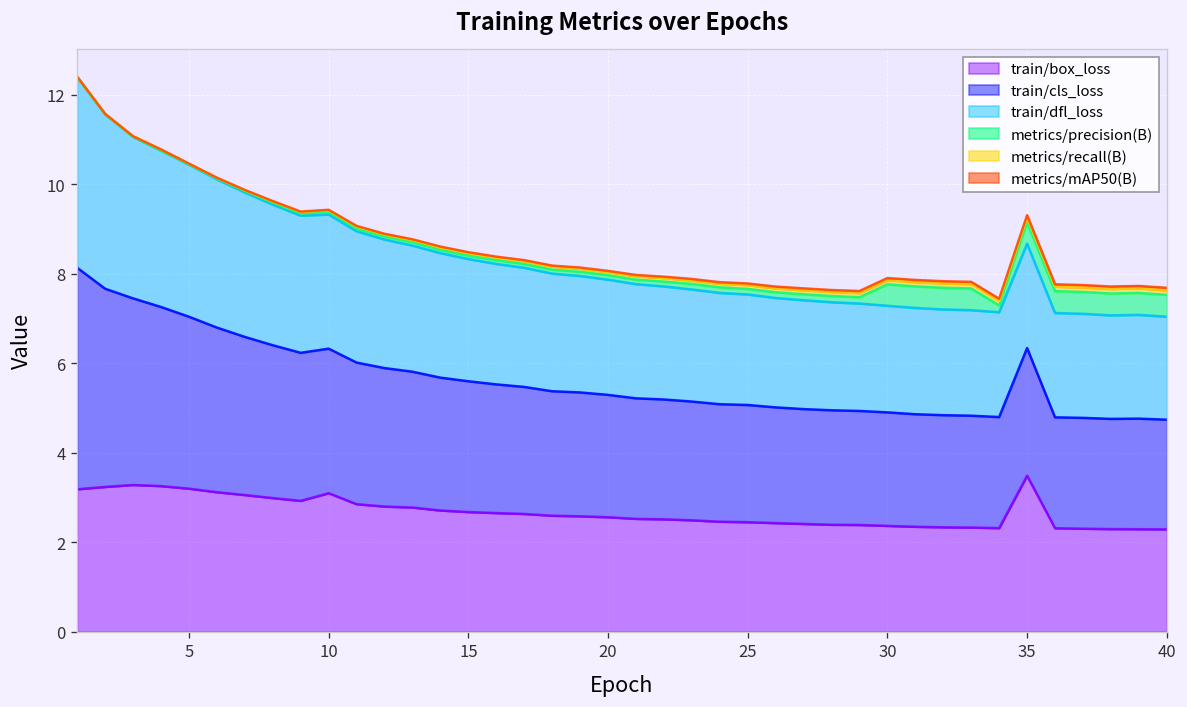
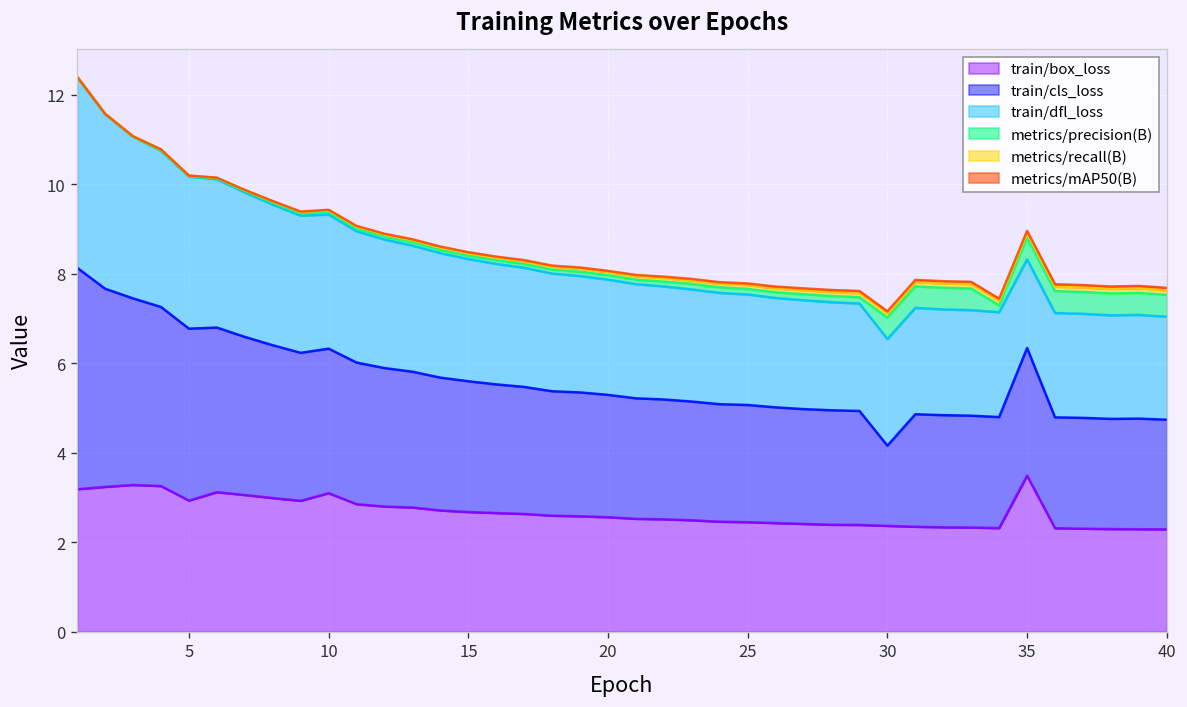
  {
    "train/box_loss": {
-     "5": 3.2,
+     "5": 2.9,
      "10": 3.1,
      "15": 2.7,
      "20": 2.6,
      "25": 2.4,
      "30": 2.4,
      "35": 3.5,
      "40": 2.3
    },
    "train/cls_loss": {
      "5": 3.8,
      "10": 3.2,
      "15": 2.9,
      "20": 2.7,
      "25": 2.6,
-     "30": 2.5,
+     "30": 1.8,
      "35": 2.9,
      "40": 2.5
    },
    "train/dfl_loss": {
      "15": 2.7,
      "20": 2.6,
      "25": 2.5,
      "30": 2.4,
-     "35": 2.3,
+     "35": 2.0,
      "40": 2.3
    },
    "metrics/precision(B)": {
      "20": 0.1,
      "25": 0.1,
      "30": 0.5,
      "35": 0.5,
      "40": 0.5
    }
  }
